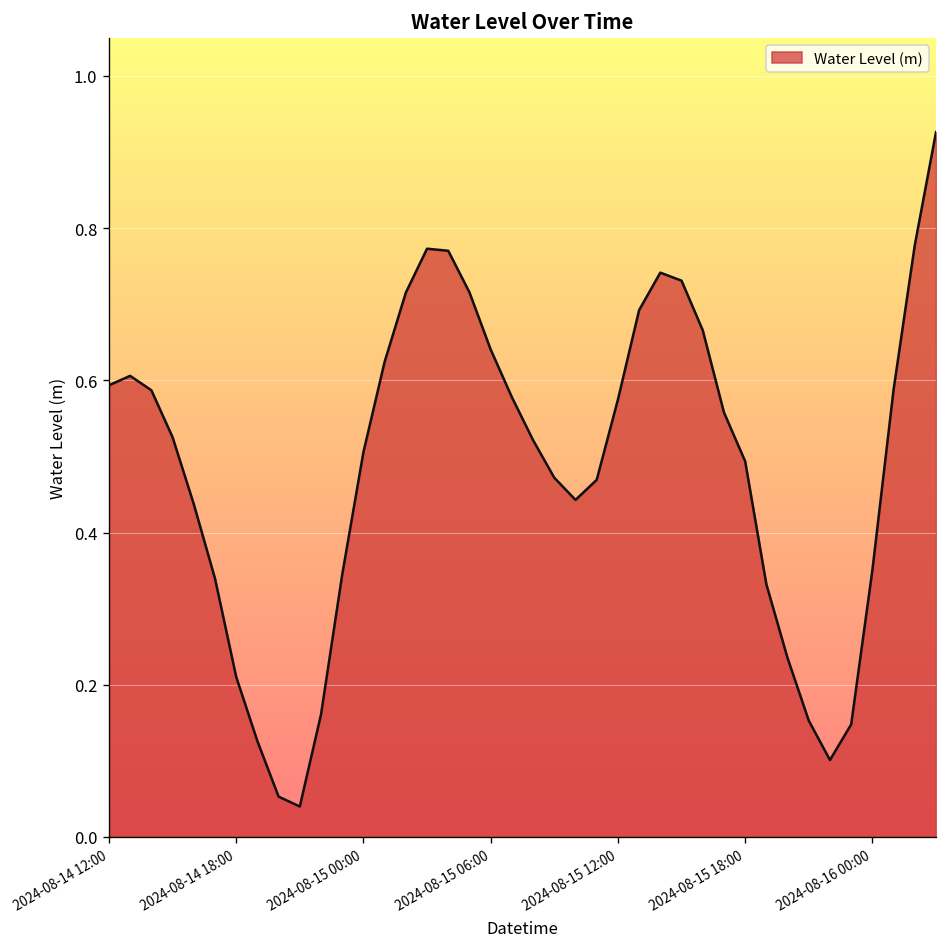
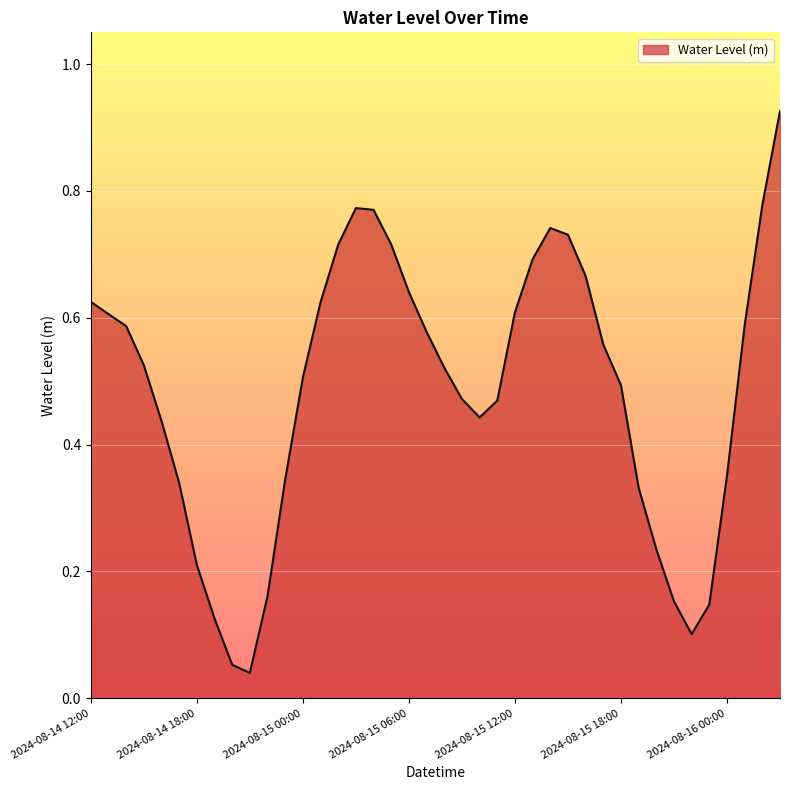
  {
-   "2024-08-14 12:00": 0.59,
+   "2024-08-14 12:00": 0.63,
    "2024-08-14 18:00": 0.21,
    "2024-08-15 00:00": 0.51,
    "2024-08-15 06:00": 0.64,
-   "2024-08-15 12:00": 0.57,
+   "2024-08-15 12:00": 0.61,
    "2024-08-15 18:00": 0.49,
    "2024-08-16 00:00": 0.35
  }
